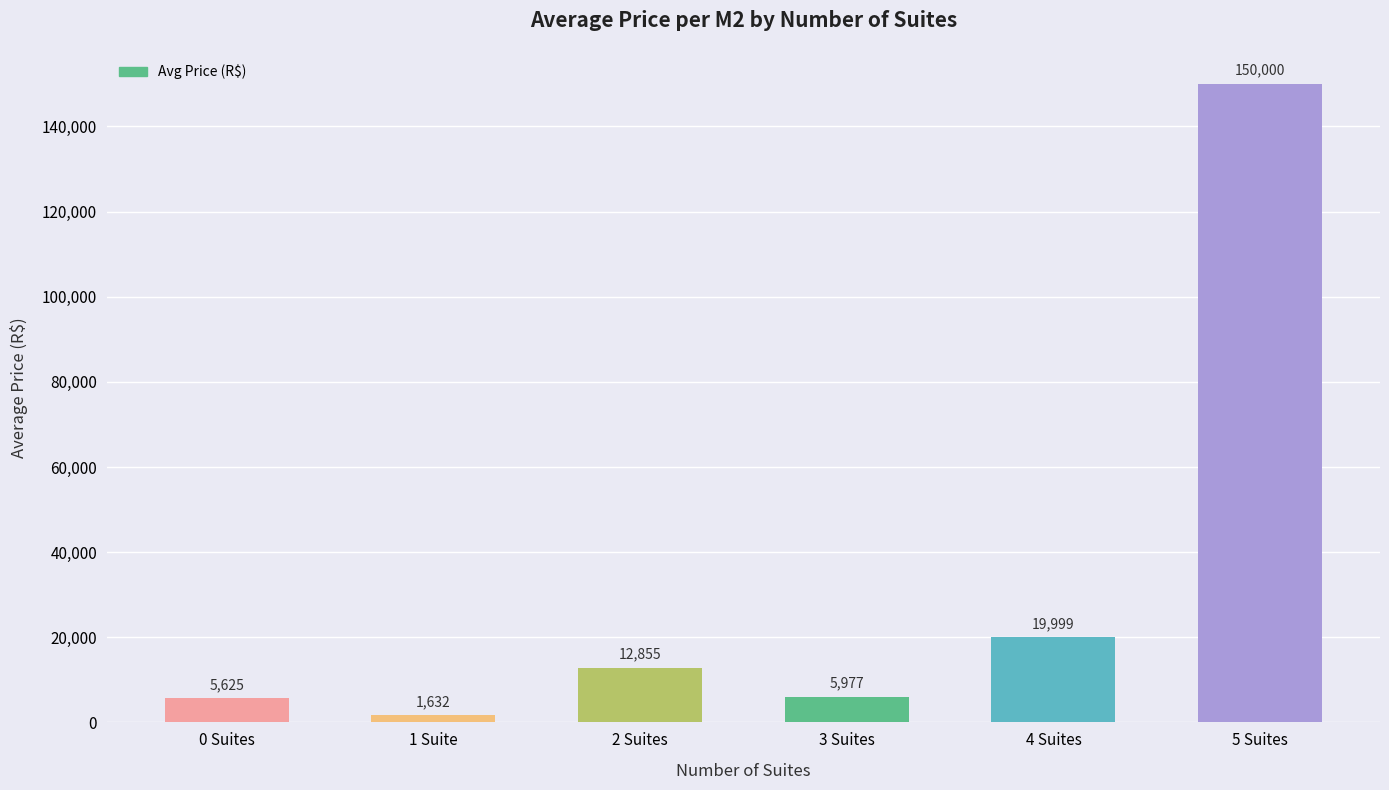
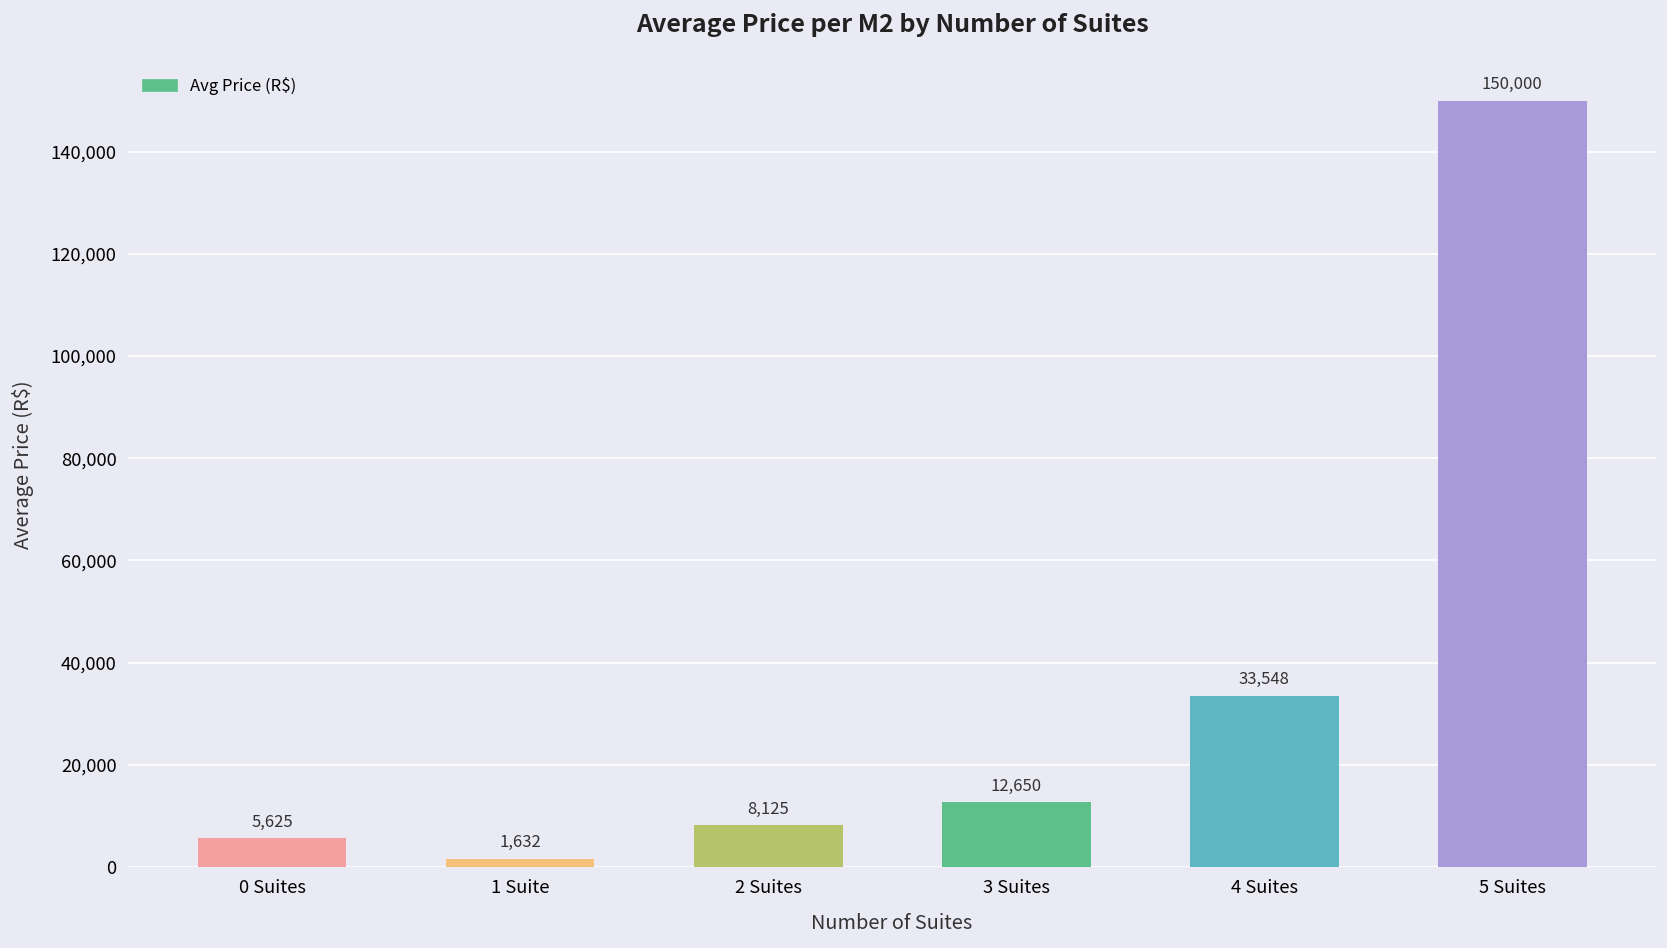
  {
    "0 Suites": "5,625",
    "1 Suite": "1,632",
-   "2 Suites": "12,855",
-   "3 Suites": "5,977",
-   "4 Suites": "19,999",
+   "2 Suites": "8,125",
+   "3 Suites": "12,650",
+   "4 Suites": "33,548",
    "5 Suites": "150,000"
  }
